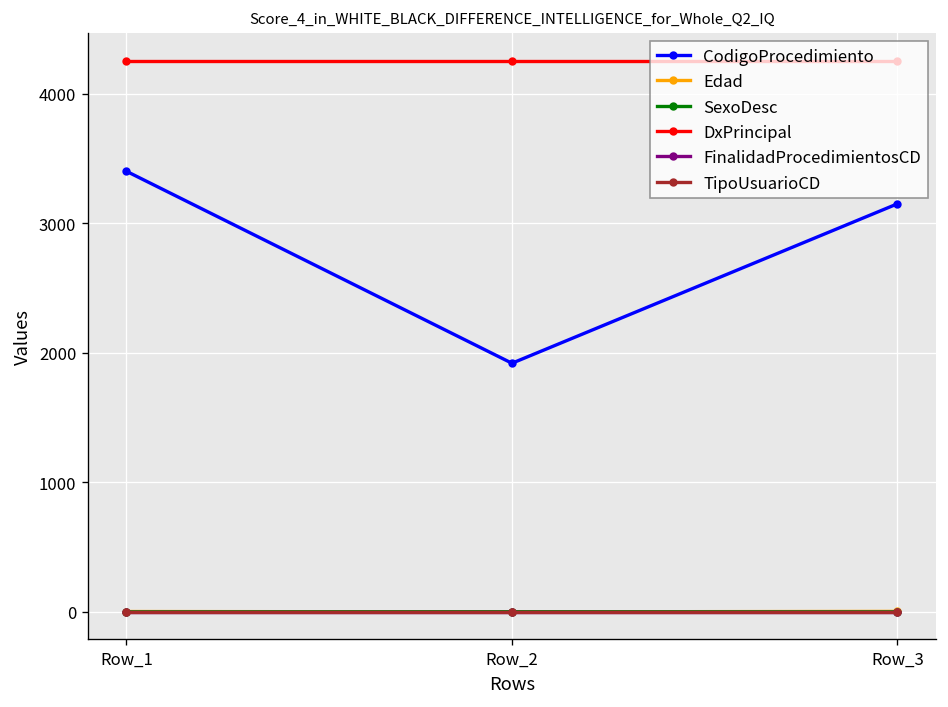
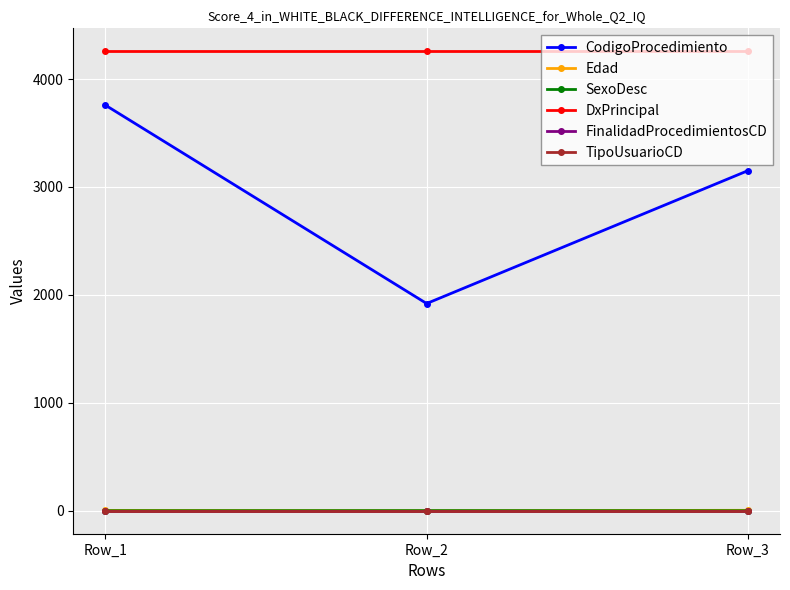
  {
    "CodigoProcedimiento": {
-     "Row_1": 3400,
+     "Row_1": 3760,
      "Row_2": 1920,
      "Row_3": 3150
    },
    "DxPrincipal": {
      "Row_1": 4260,
      "Row_2": 4260
    }
  }
